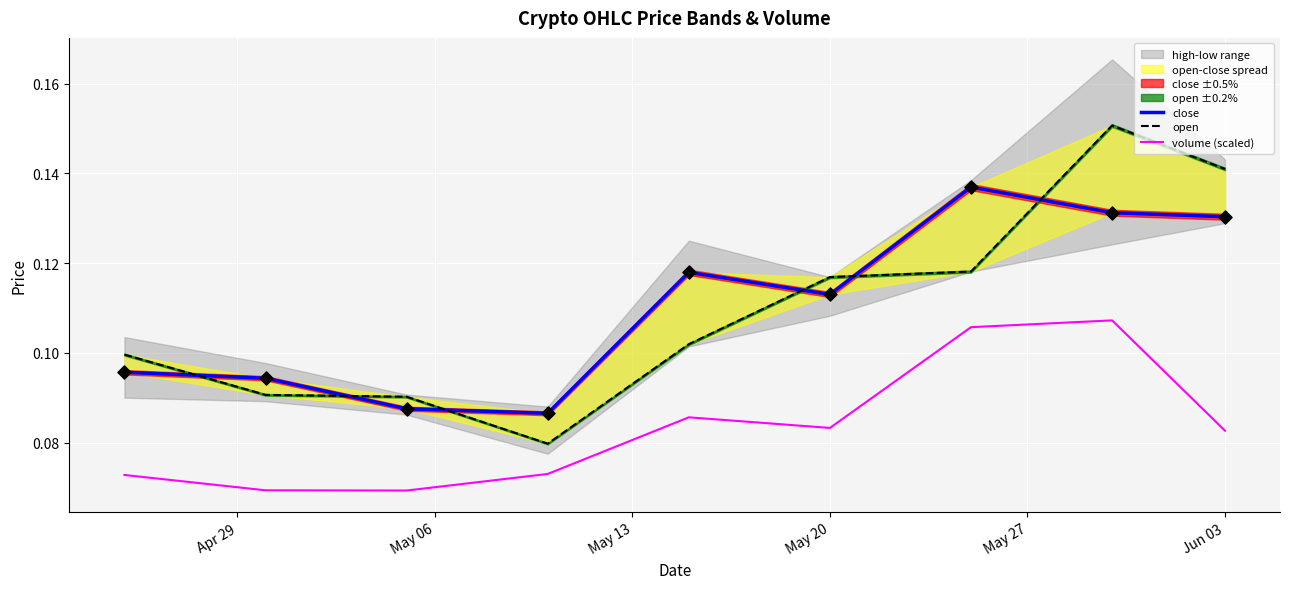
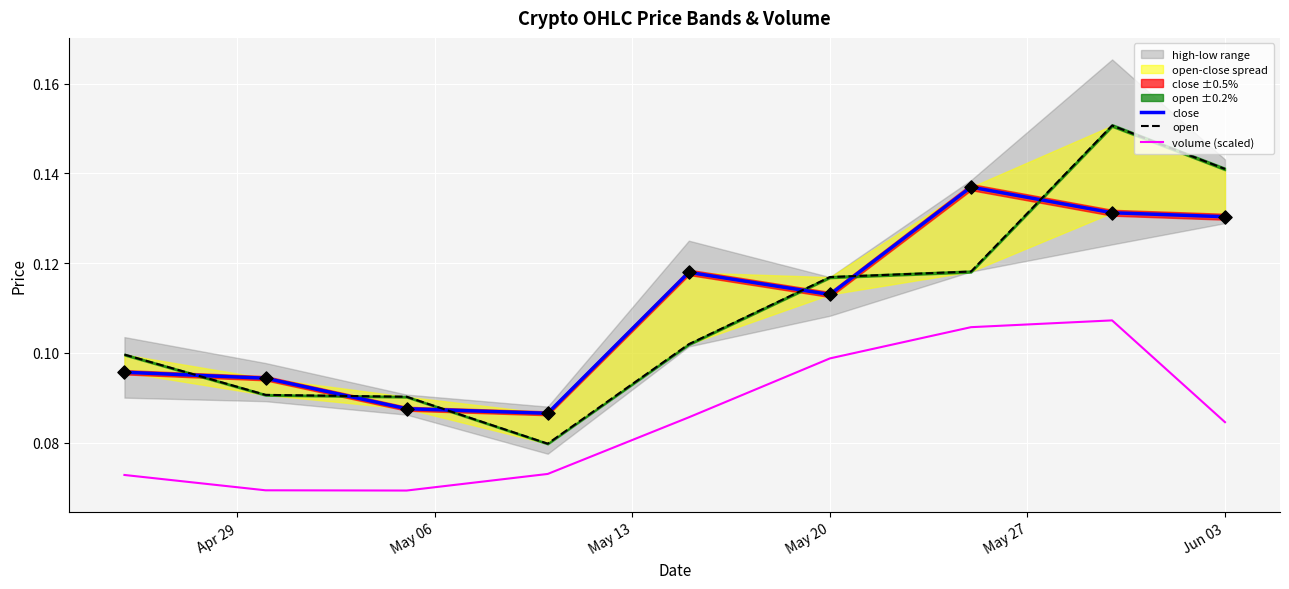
  {
    "close": {
      "Jun 03": 0.130
    },
    "volume (scaled)": {
-     "May 20": 0.083,
-     "Jun 03": 0.083
+     "May 20": 0.099,
+     "Jun 03": 0.085
    }
  }
